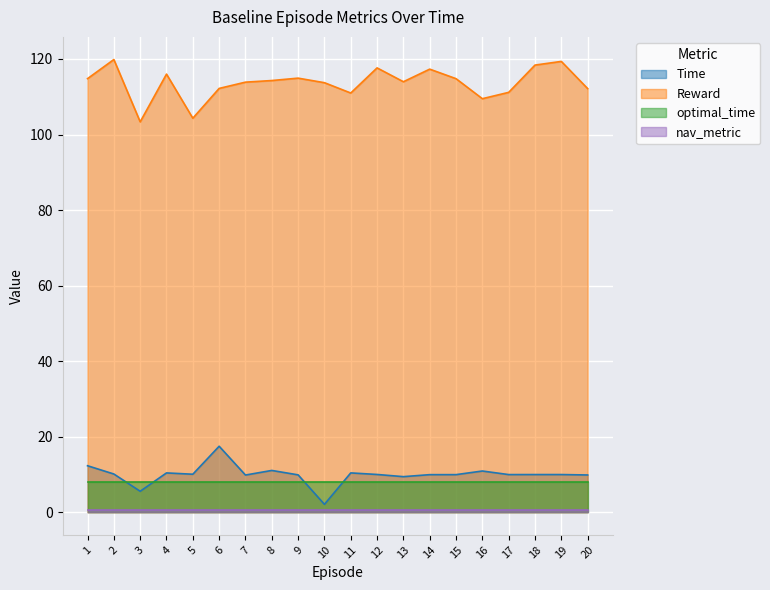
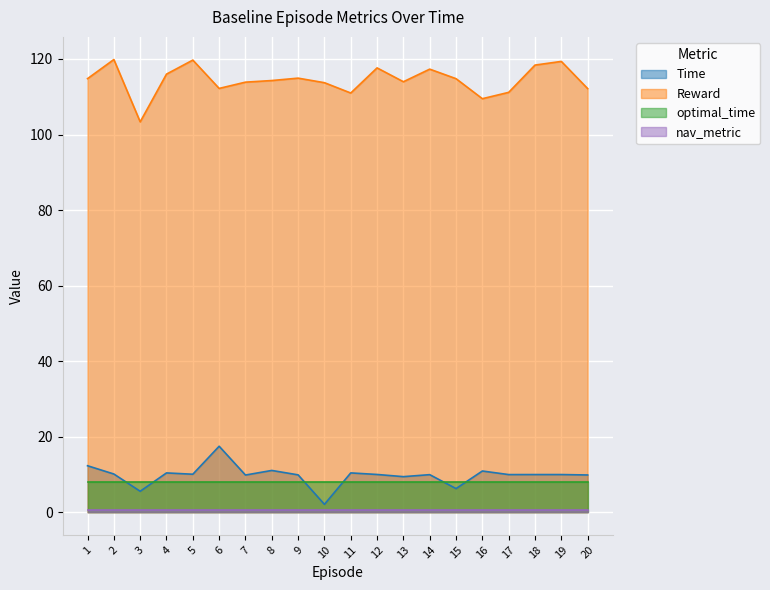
  {
    "Time": {
      "1": 12,
      "2": 10,
      "3": 6,
      "4": 10,
      "5": 10,
      "6": 17,
      "7": 10,
      "8": 11,
      "9": 10,
      "10": 2,
      "11": 10,
      "12": 10,
      "13": 9,
      "14": 10,
-     "15": 10,
+     "15": 6,
      "16": 11,
      "17": 10,
      "18": 10,
      "19": 10,
      "20": 10
    },
    "Reward": {
      "1": 115,
      "2": 120,
      "3": 103,
      "4": 116,
-     "5": 104,
+     "5": 120,
      "6": 112,
      "7": 114,
      "8": 114,
      "9": 115,
      "10": 114,
      "11": 111,
      "12": 118,
      "13": 114,
      "14": 117,
      "15": 115,
      "16": 109,
      "17": 111,
      "18": 118,
      "19": 119,
      "20": 112
    },
    "optimal_time": {
      "1": 8,
      "2": 8,
      "3": 8,
      "4": 8,
      "5": 8,
      "6": 8,
      "7": 8,
      "8": 8,
      "9": 8,
      "10": 8,
      "11": 8,
      "12": 8,
      "13": 8,
      "14": 8,
      "15": 8,
      "16": 8,
      "17": 8,
      "18": 8,
      "19": 8,
      "20": 8
    },
    "nav_metric": {
      "1": 1,
      "2": 1,
      "3": 1,
      "4": 1,
      "5": 1,
      "6": 1,
      "7": 1,
      "8": 1,
      "9": 1,
      "10": 1,
      "11": 1,
      "12": 1,
      "13": 1,
      "14": 1,
      "15": 1,
      "16": 1,
      "17": 1,
      "18": 1,
      "19": 1,
      "20": 1
    }
  }
